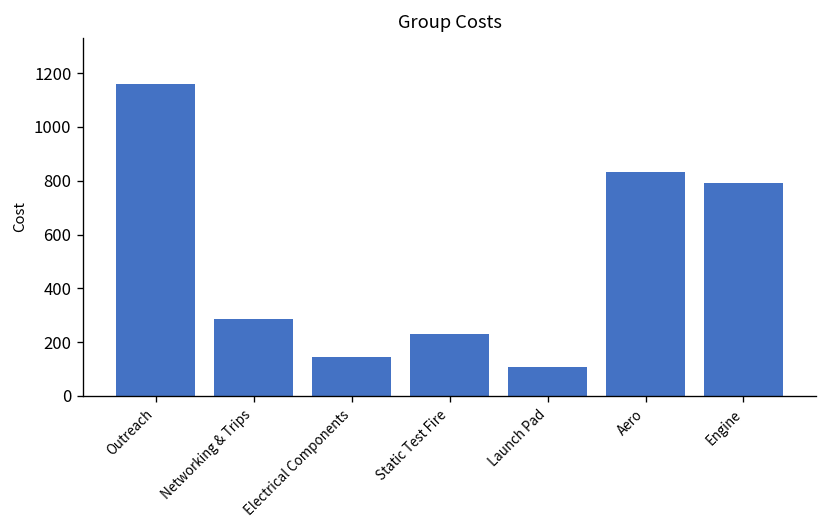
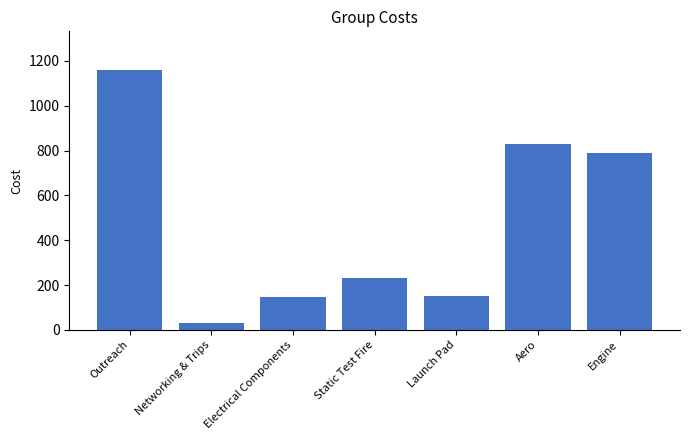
  {
    "Outreach": 1160,
-   "Networking & Trips": 290,
+   "Networking & Trips": 30,
    "Electrical Components": 150,
    "Static Test Fire": 230,
-   "Launch Pad": 110,
+   "Launch Pad": 150,
    "Aero": 830,
    "Engine": 790
  }
